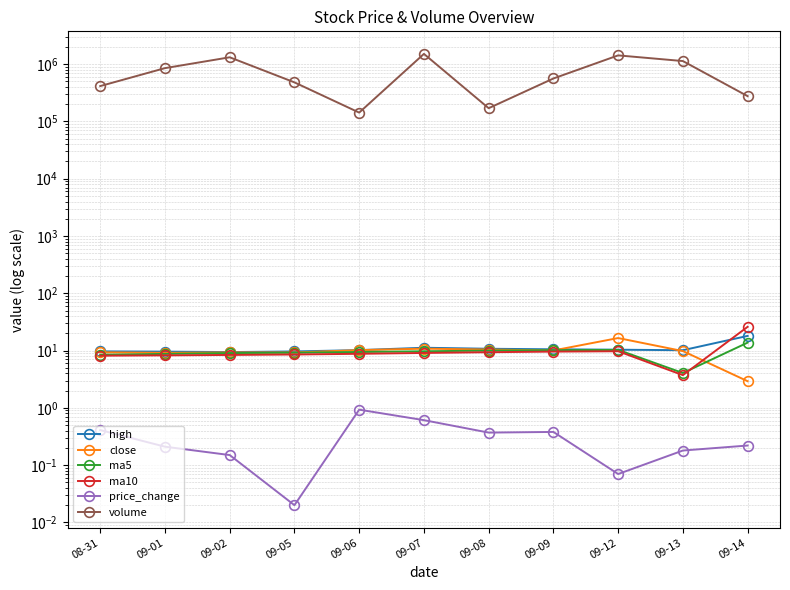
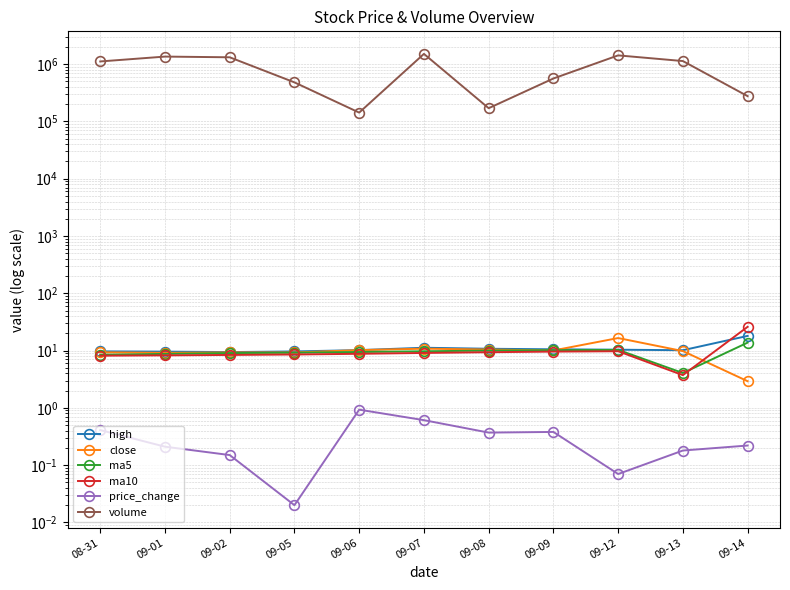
  {
    "high": {
      "09-14": 18
    },
    "close": {
      "09-12": 17,
      "09-14": 3
    },
    "ma5": {
      "09-14": 14
    },
    "ma10": {
      "09-14": 30
    },
    "price_change": {
      "09-02": 0.15,
      "09-05": 0.020,
      "09-06": 1,
      "09-07": 0.6,
      "09-08": 0.4,
      "09-09": 0.4,
      "09-12": 0.07,
      "09-13": 0.18,
      "09-14": 0.22
    },
    "volume": {
-     "08-31": 400000,
-     "09-01": 900000,
+     "08-31": 1100000,
+     "09-01": 1400000,
      "09-02": 1300000,
      "09-05": 500000,
      "09-06": 140000,
      "09-07": 1500000,
      "09-08": 170000,
      "09-09": 600000,
      "09-12": 1400000,
      "09-13": 1100000,
      "09-14": 300000
    }
  }
